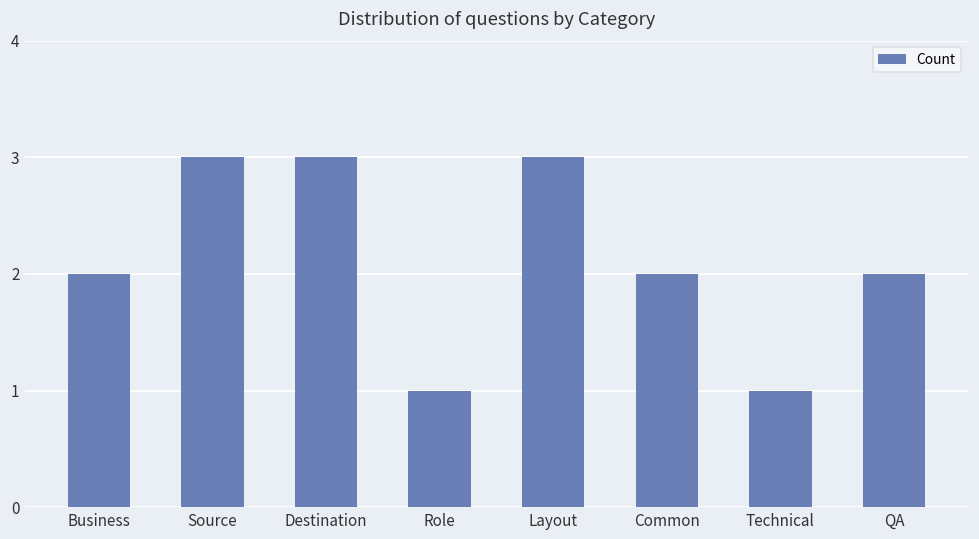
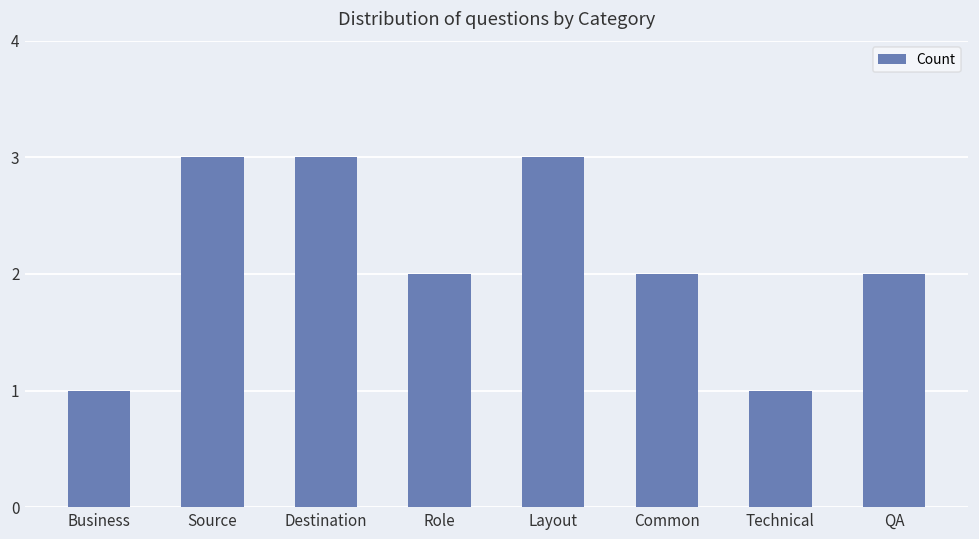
  {
-   "Business": 2,
+   "Business": 1,
    "Source": 3,
    "Destination": 3,
-   "Role": 1,
+   "Role": 2,
    "Layout": 3,
    "Common": 2,
    "Technical": 1,
    "QA": 2
  }
